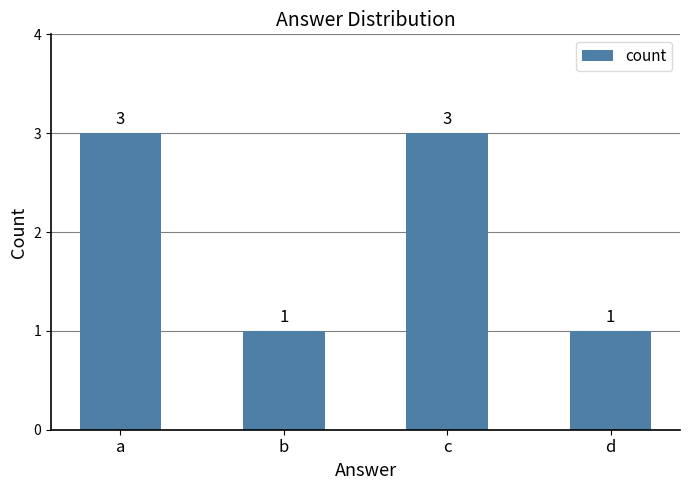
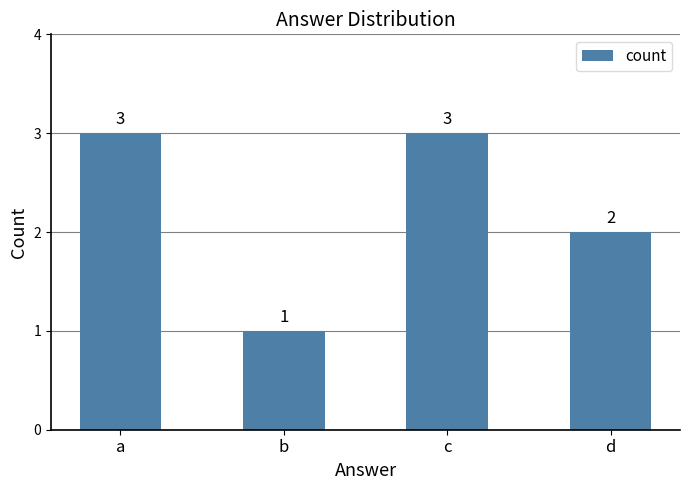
  {
    "a": 3,
    "b": 1,
    "c": 3,
-   "d": 1
+   "d": 2
  }
